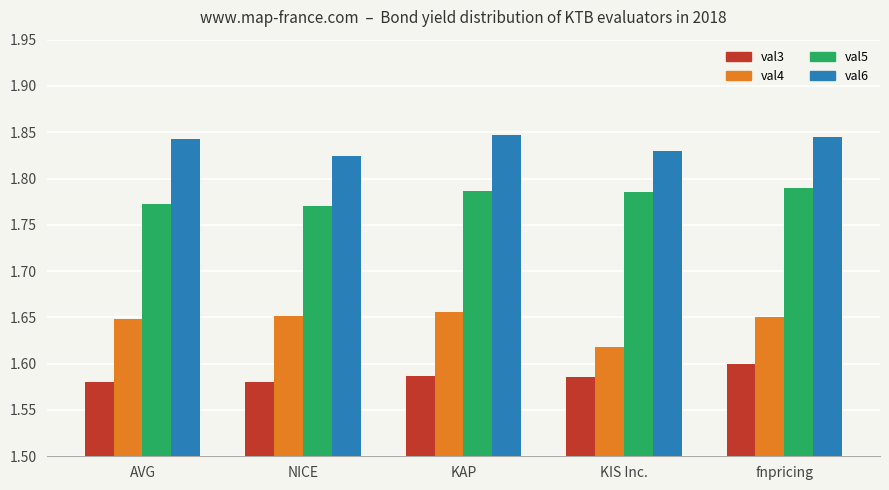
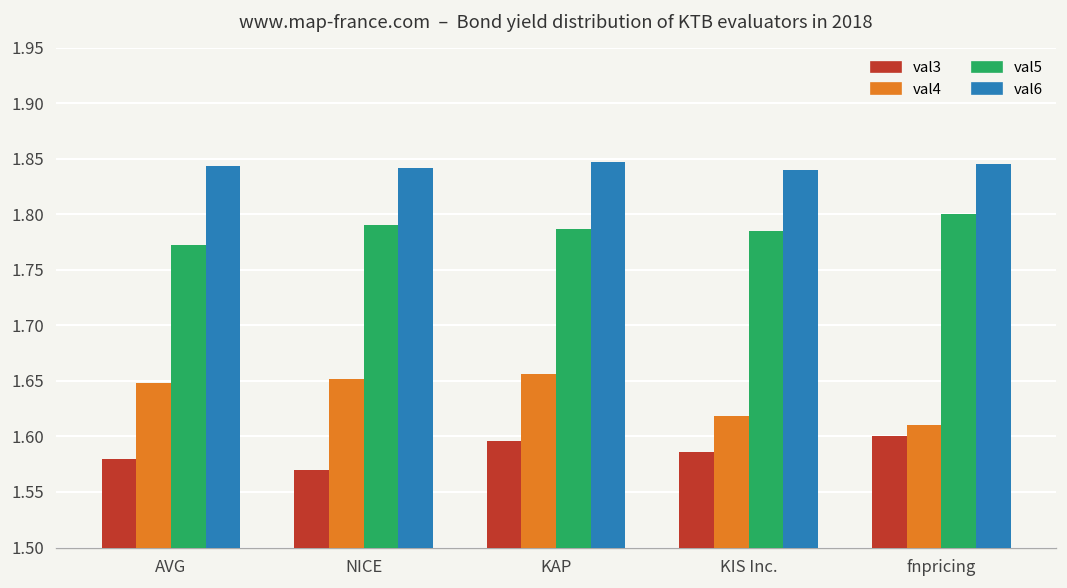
  {
    "val3": {
      "AVG": 1.58,
-     "NICE": 1.58,
-     "KAP": 1.59,
+     "NICE": 1.57,
+     "KAP": 1.60,
      "KIS Inc.": 1.59,
      "fnpricing": 1.60
    },
    "val4": {
      "AVG": 1.65,
      "NICE": 1.65,
      "KAP": 1.66,
      "KIS Inc.": 1.62,
-     "fnpricing": 1.65
+     "fnpricing": 1.61
    },
    "val5": {
      "AVG": 1.77,
-     "NICE": 1.77,
+     "NICE": 1.79,
      "KAP": 1.79,
      "KIS Inc.": 1.79,
-     "fnpricing": 1.79
+     "fnpricing": 1.80
    },
    "val6": {
      "AVG": 1.84,
-     "NICE": 1.82,
+     "NICE": 1.84,
      "KAP": 1.85,
-     "KIS Inc.": 1.83,
+     "KIS Inc.": 1.84,
      "fnpricing": 1.85
    }
  }
